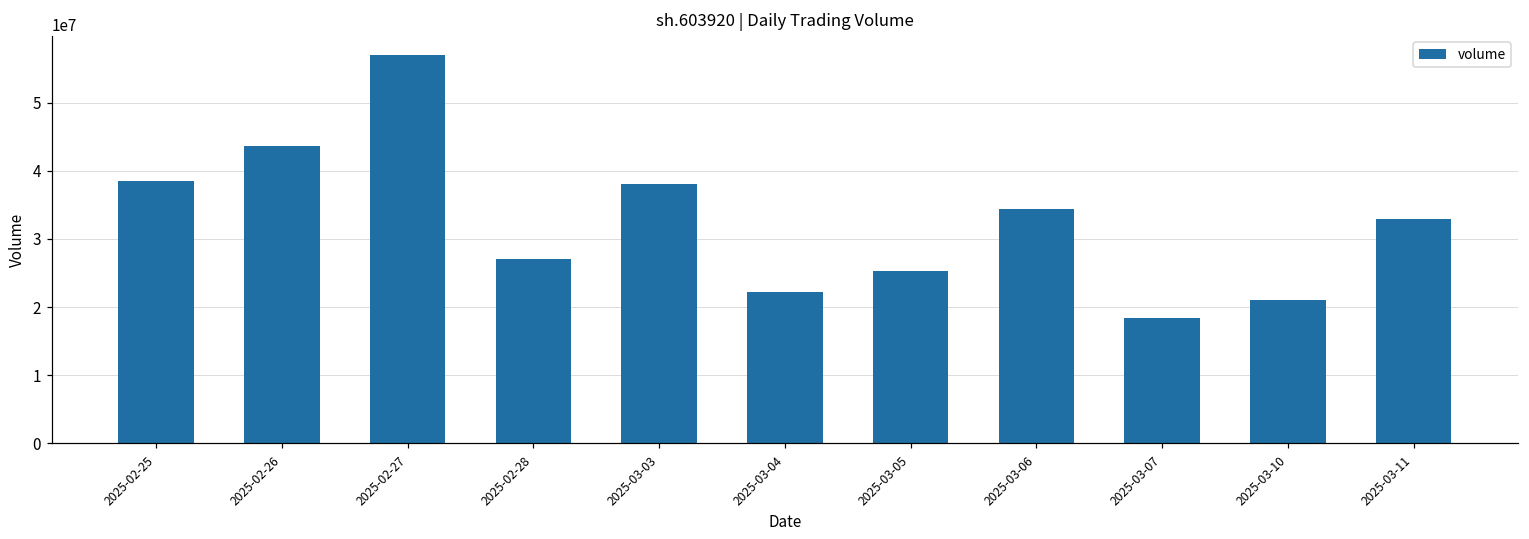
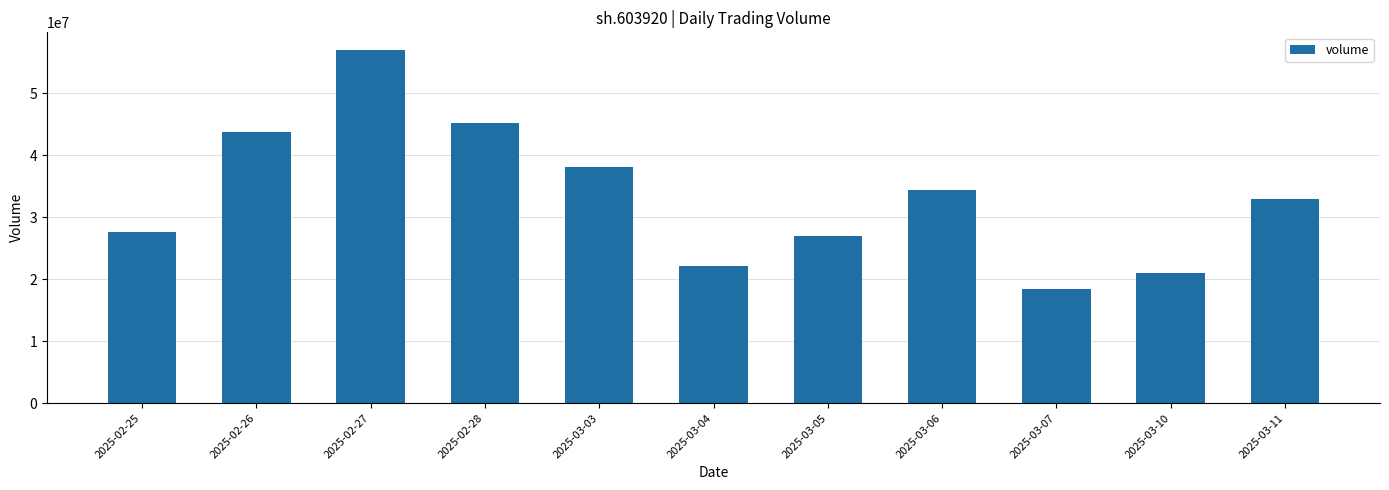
  {
-   "2025-02-25": 38000000,
+   "2025-02-25": 28000000,
    "2025-02-26": 44000000,
    "2025-02-27": 57000000,
-   "2025-02-28": 27000000,
+   "2025-02-28": 45000000,
    "2025-03-03": 38000000,
    "2025-03-04": 22000000,
-   "2025-03-05": 25000000,
+   "2025-03-05": 27000000,
    "2025-03-06": 34000000,
    "2025-03-07": 18000000,
    "2025-03-10": 21000000,
    "2025-03-11": 33000000
  }
